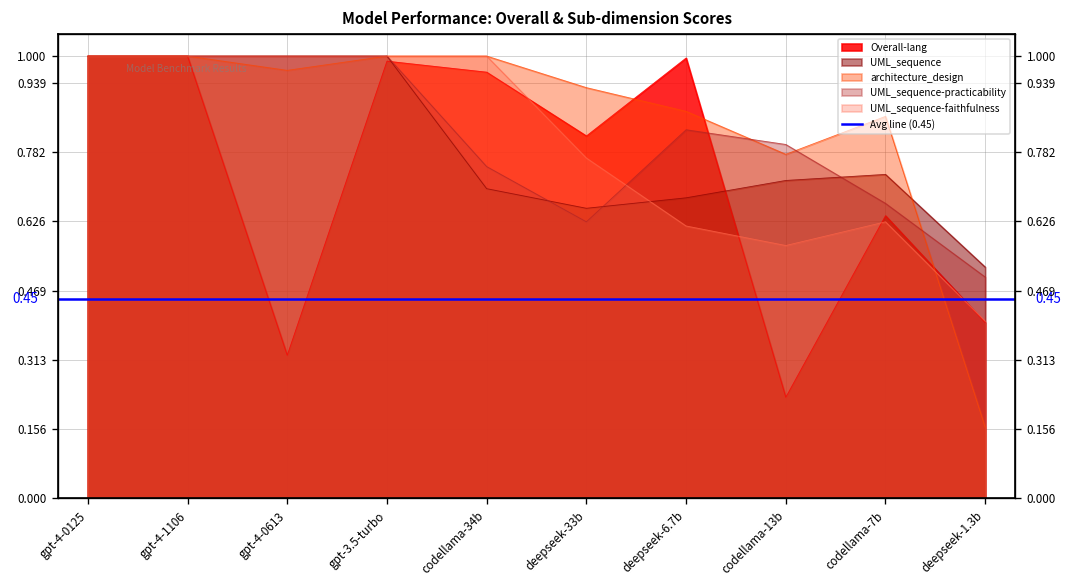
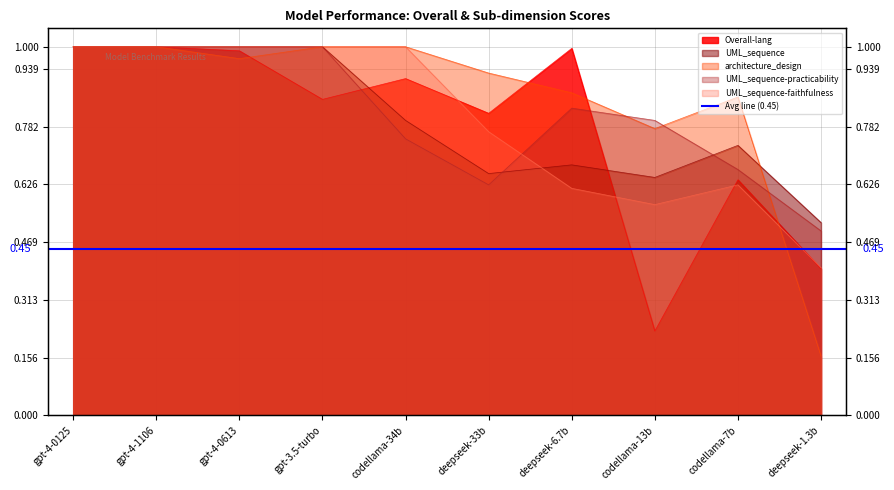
  {
    "Overall-lang": {
-     "gpt-4-0613": 0.32,
-     "gpt-3.5-turbo": 0.99,
-     "codellama-34b": 0.96,
+     "gpt-4-0613": 0.99,
+     "gpt-3.5-turbo": 0.86,
+     "codellama-34b": 0.91,
      "deepseek-33b": 0.82,
      "deepseek-6.7b": 1.00,
      "codellama-13b": 0.23,
      "codellama-7b": 0.64
    },
    "UML_sequence": {
-     "codellama-34b": 0.7,
+     "codellama-34b": 0.8,
      "deepseek-33b": 0.66,
      "deepseek-6.7b": 0.68,
-     "codellama-13b": 0.72,
+     "codellama-13b": 0.65,
      "codellama-7b": 0.73,
      "deepseek-1.3b": 0.52
    },
    "UML_sequence-faithfulness": {
      "deepseek-33b": 0.77,
      "deepseek-6.7b": 0.62,
      "codellama-13b": 0.57,
      "codellama-7b": 0.63
    }
  }
